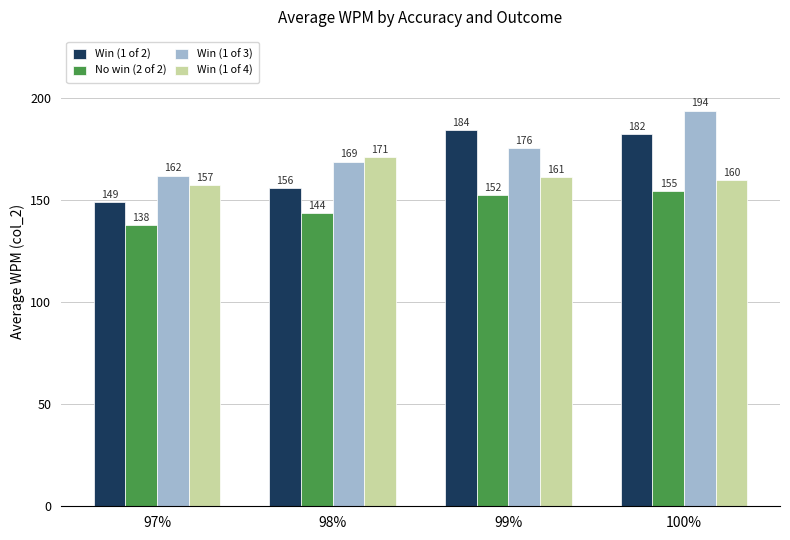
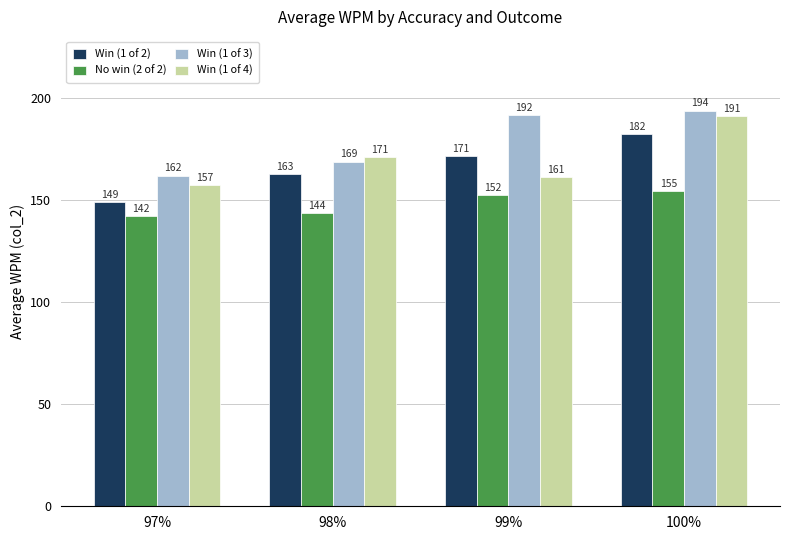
  {
    "Win (1 of 2)": {
      "97%": 149,
-     "98%": 156,
-     "99%": 184,
+     "98%": 163,
+     "99%": 171,
      "100%": 182
    },
    "No win (2 of 2)": {
-     "97%": 138,
+     "97%": 142,
      "98%": 144,
      "99%": 152,
      "100%": 155
    },
    "Win (1 of 3)": {
      "97%": 162,
      "98%": 169,
-     "99%": 176,
+     "99%": 192,
      "100%": 194
    },
    "Win (1 of 4)": {
      "97%": 157,
      "98%": 171,
      "99%": 161,
-     "100%": 160
+     "100%": 191
    }
  }
